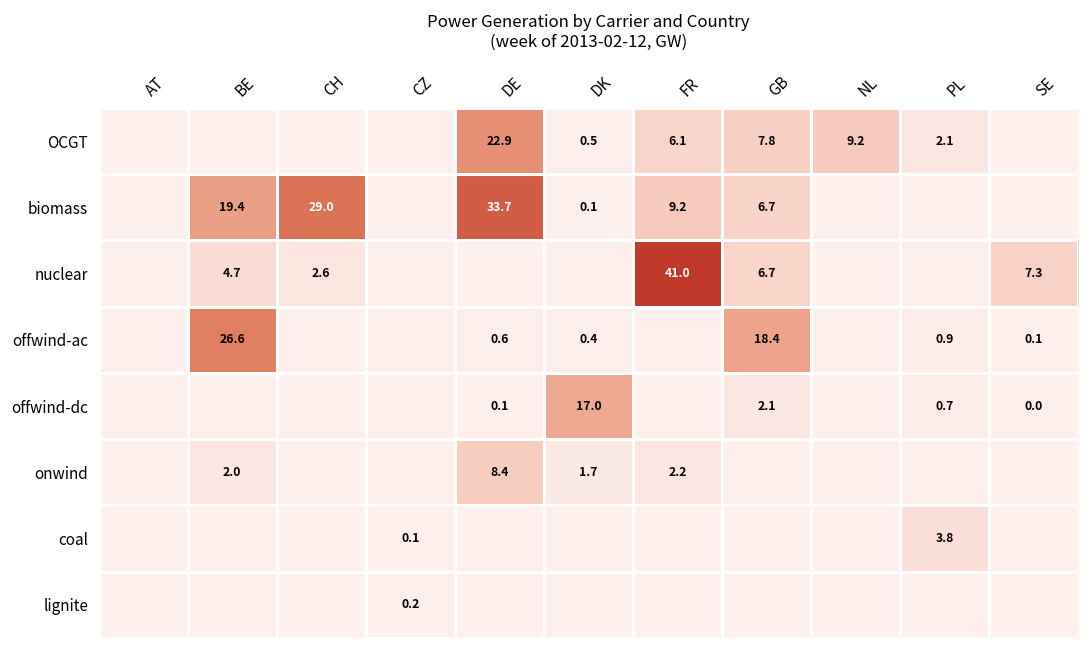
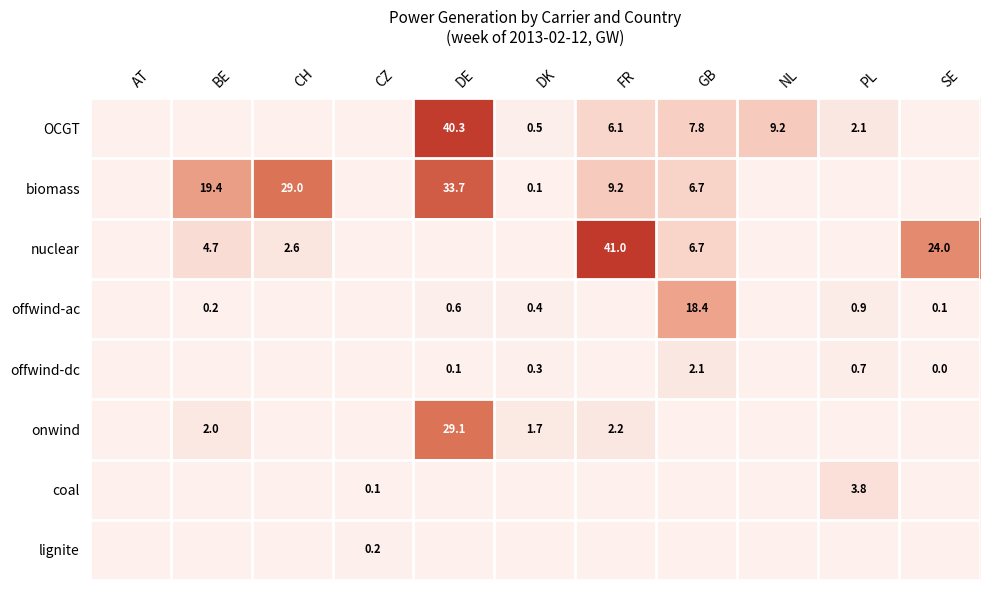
  {
    "OCGT": {
-     "DE": 22.9,
+     "DE": 40.3,
      "DK": 0.5,
      "FR": 6.1,
      "GB": 7.8,
      "NL": 9.2,
      "PL": 2.1
    },
    "biomass": {
      "BE": 19.4,
      "CH": 29.0,
      "DE": 33.7,
      "DK": 0.1,
      "FR": 9.2,
      "GB": 6.7
    },
    "nuclear": {
      "BE": 4.7,
      "CH": 2.6,
      "FR": 41.0,
      "GB": 6.7,
-     "SE": 7.3
+     "SE": 24.0
    },
    "offwind-ac": {
-     "BE": 26.6,
+     "BE": 0.2,
      "DE": 0.6,
      "DK": 0.4,
      "GB": 18.4,
      "PL": 0.9,
      "SE": 0.1
    },
    "offwind-dc": {
      "DE": 0.1,
-     "DK": 17.0,
+     "DK": 0.3,
      "GB": 2.1,
      "PL": 0.7,
      "SE": 0.0
    },
    "onwind": {
      "BE": 2.0,
-     "DE": 8.4,
+     "DE": 29.1,
      "DK": 1.7,
      "FR": 2.2
    },
    "coal": {
      "CZ": 0.1,
      "PL": 3.8
    },
    "lignite": {
      "CZ": 0.2
    }
  }
